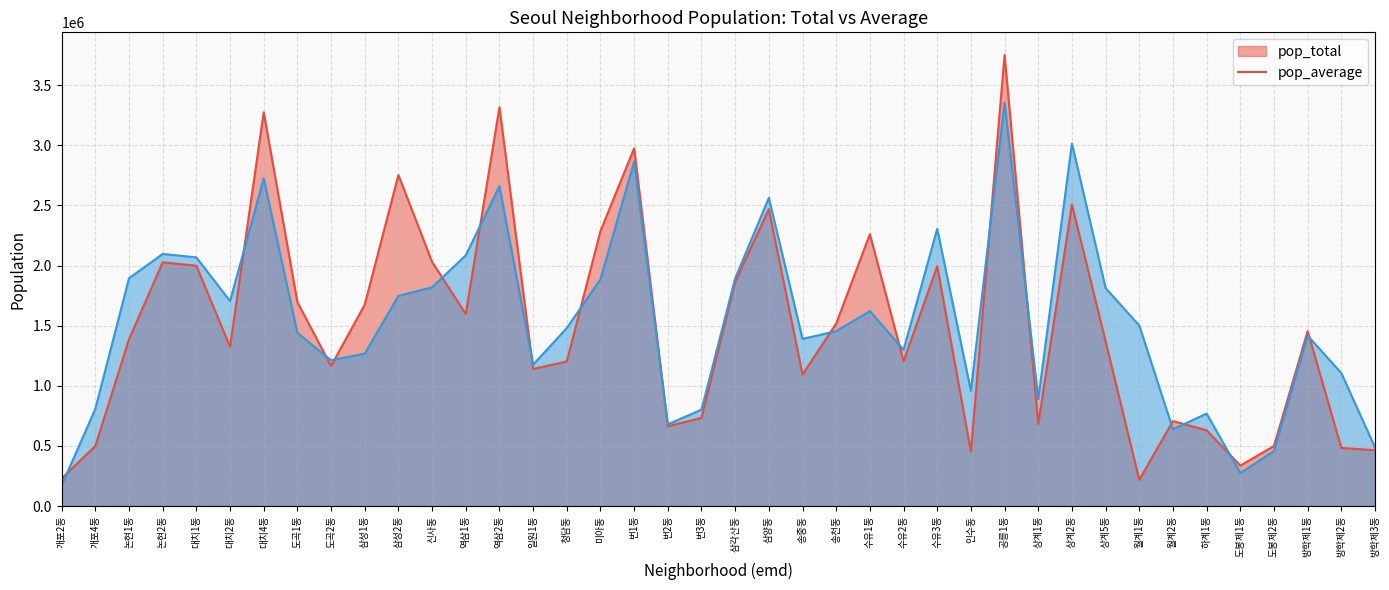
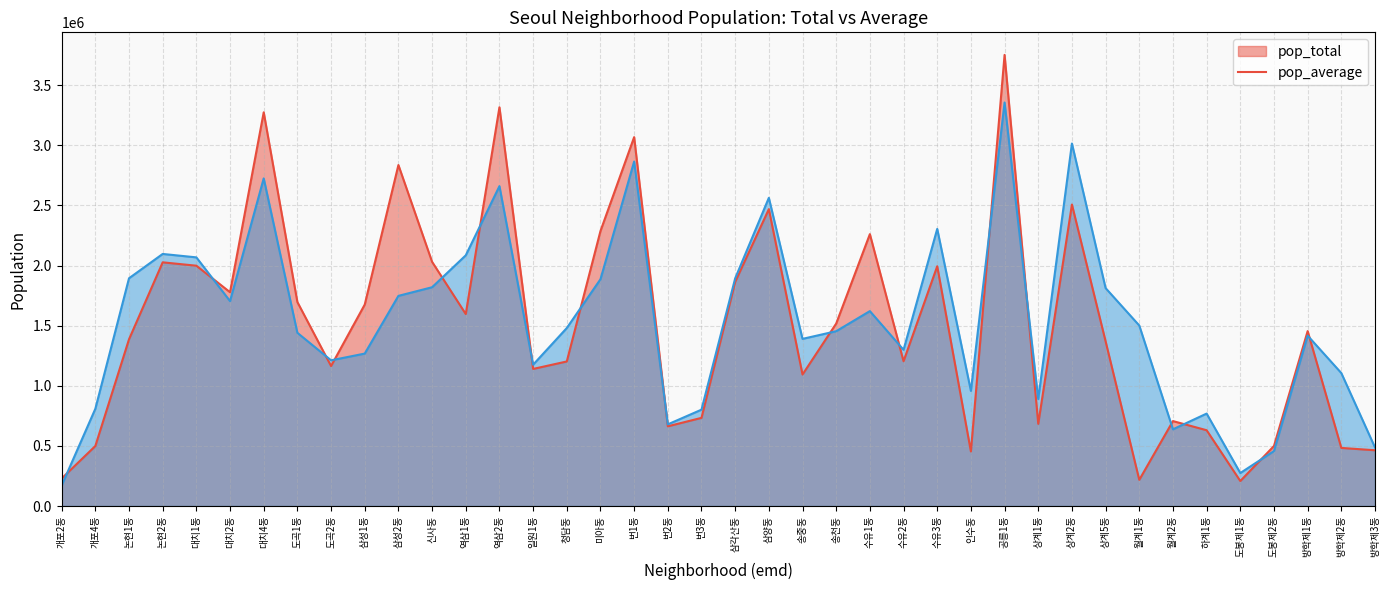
  {
    "pop_total": {
      "개포2동": 230000,
      "개포4동": 500000,
      "논현1동": 1390000,
      "논현2동": 2030000,
      "대치1동": 2000000,
-     "대치2동": 1320000,
+     "대치2동": 1780000,
      "대치4동": 3280000,
      "도곡1동": 1700000,
      "도곡2동": 1160000,
      "삼성1동": 1680000,
-     "삼성2동": 2750000,
+     "삼성2동": 2840000,
      "신사동": 2030000,
      "역삼1동": 1600000,
      "역삼2동": 3320000,
      "일원1동": 1140000,
      "청담동": 1200000,
      "미아동": 2290000,
-     "번1동": 2980000,
+     "번1동": 3070000,
      "번3동": 730000,
      "삼각산동": 1860000,
      "삼양동": 2470000,
      "송중동": 1090000,
      "송천동": 1520000,
      "수유1동": 2260000,
      "수유2동": 1200000,
      "수유3동": 1990000,
      "인수동": 450000,
      "공릉1동": 3750000,
      "상계1동": 680000,
      "상계2동": 2510000,
      "상계5동": 1370000,
      "월계1동": 220000,
      "월계2동": 710000,
      "하계1동": 630000,
-     "도봉제1동": 340000,
+     "도봉제1동": 210000,
      "도봉제2동": 500000,
      "방학제1동": 1460000,
      "방학제2동": 480000,
      "방학제3동": 460000
    }
  }
